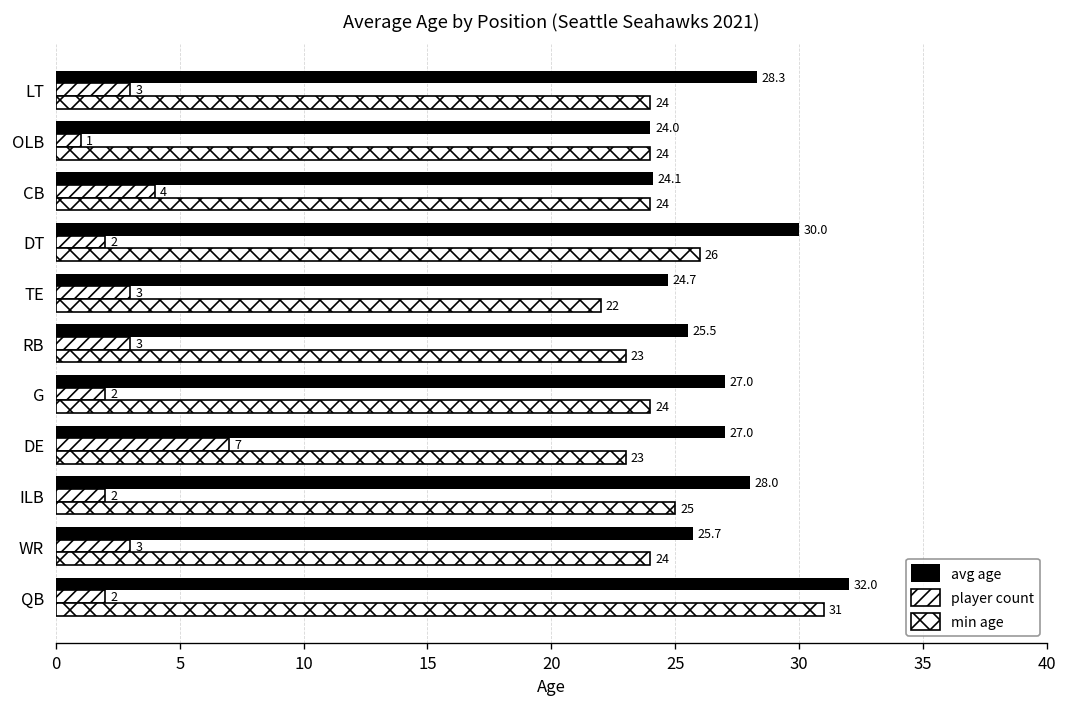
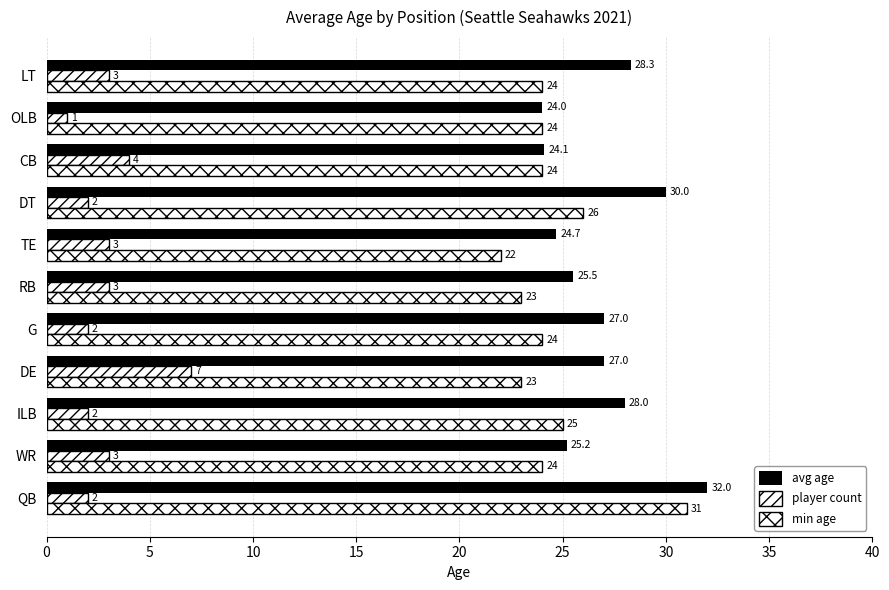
  {
    "avg age": {
      "LT": 28.3,
      "OLB": 24.0,
      "CB": 24.1,
      "DT": 30.0,
      "TE": 24.7,
      "RB": 25.5,
      "G": 27.0,
      "DE": 27.0,
      "ILB": 28.0,
-     "WR": 25.7,
+     "WR": 25.2,
      "QB": 32.0
    }
  }
